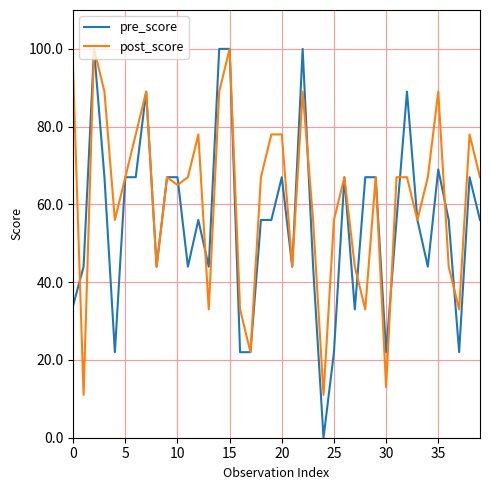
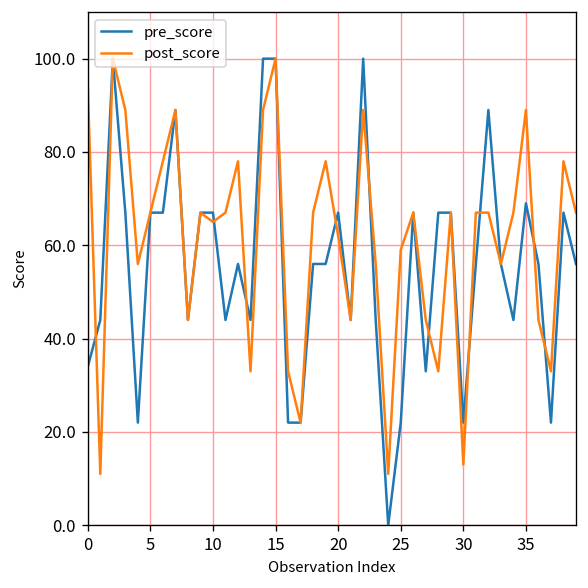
  {
    "pre_score": {
      "0": 34,
      "10": 67,
      "20": 67,
      "25": 22,
      "30": 22,
      "35": 69
    },
    "post_score": {
      "0": 94,
      "10": 65,
-     "20": 78,
-     "25": 56,
+     "20": 62,
+     "25": 59,
      "30": 13,
      "35": 89
    }
  }
